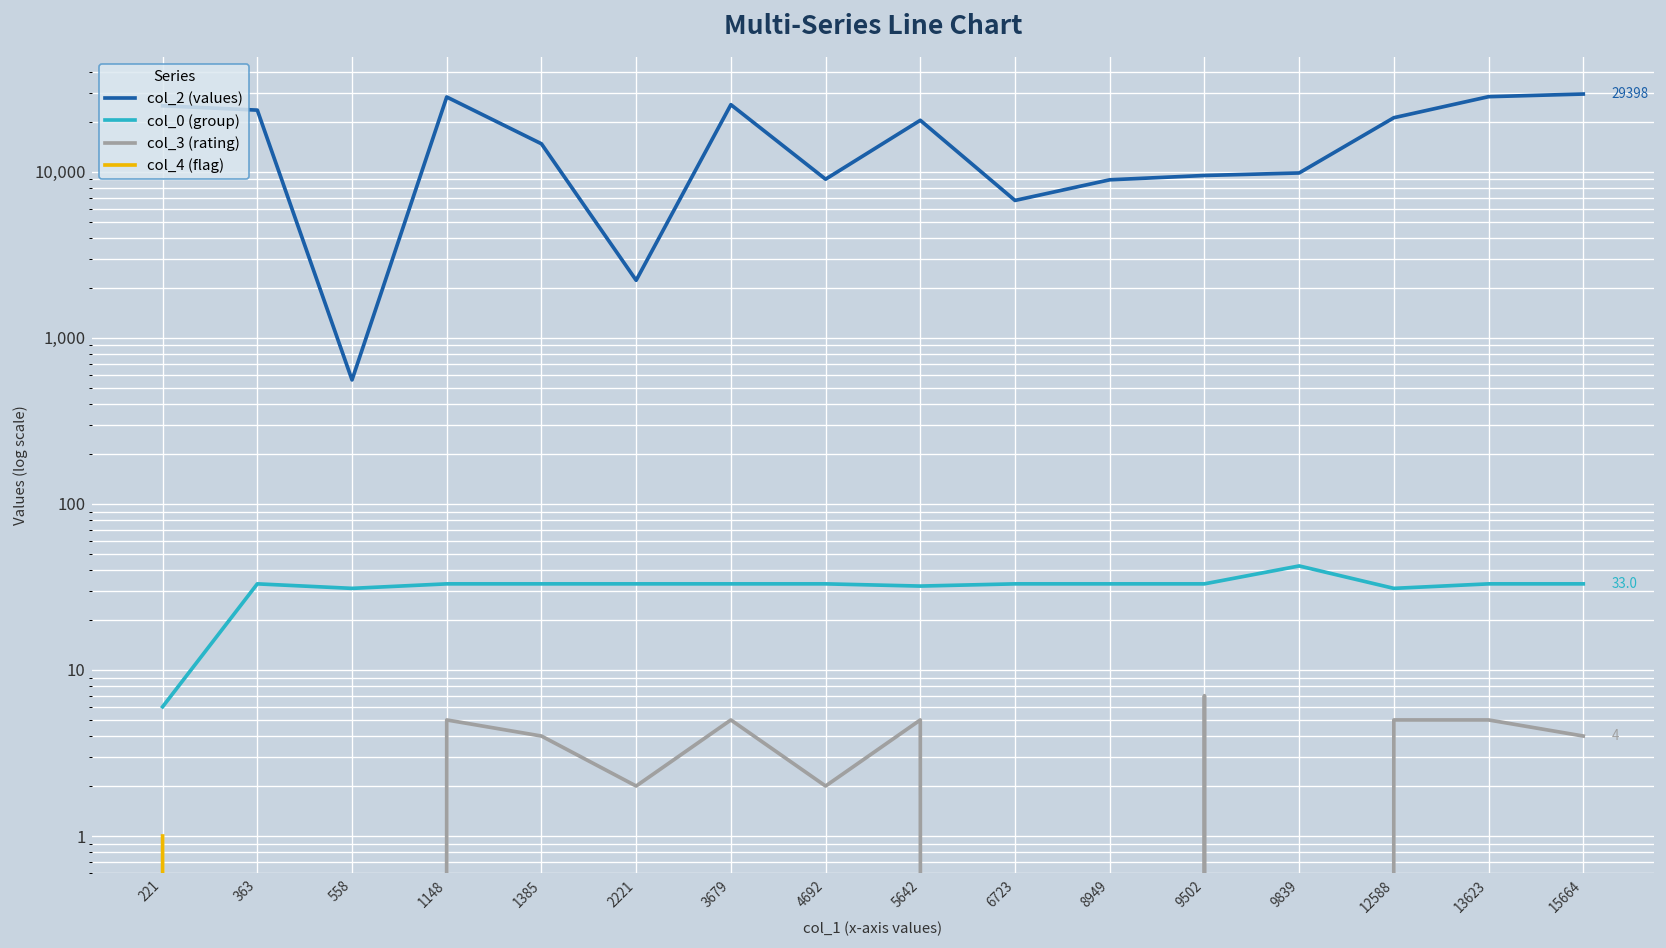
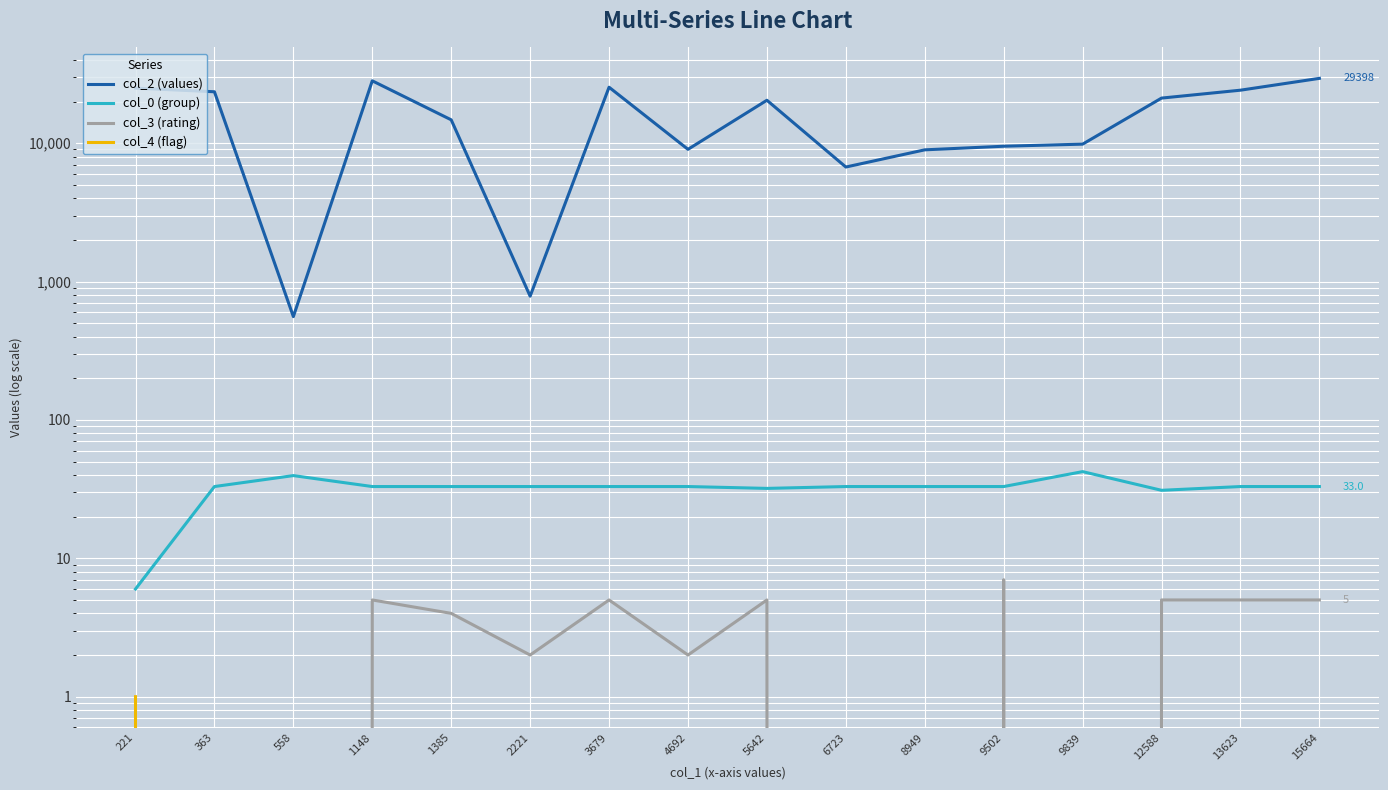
  {
    "col_2 (values)": {
      "363": "24,000",
      "558": "560",
      "1148": "28,000",
      "1385": "15,000",
-     "2221": "2,200",
+     "2221": "800",
      "3679": "25,000",
      "4692": "9,000",
      "5642": "20,000",
      "6723": "7,000",
      "8949": "9,000",
      "9502": "10,000",
      "9839": "10,000",
      "12588": "21,000",
-     "13623": "28,000"
+     "13623": "24,000"
    },
    "col_0 (group)": {
      "221": "6",
      "363": "33",
-     "558": "31",
+     "558": "40",
      "1148": "33",
      "1385": "33",
      "2221": "33",
      "3679": "33",
      "4692": "33",
      "5642": "32",
      "6723": "33",
      "8949": "33",
      "9502": "33",
      "9839": "42",
      "12588": "31",
      "13623": "33"
    },
    "col_3 (rating)": {
-     "15664": "4"
+     "15664": "5"
    },
    "col_4 (flag)": {
      "221": "1"
    }
  }
